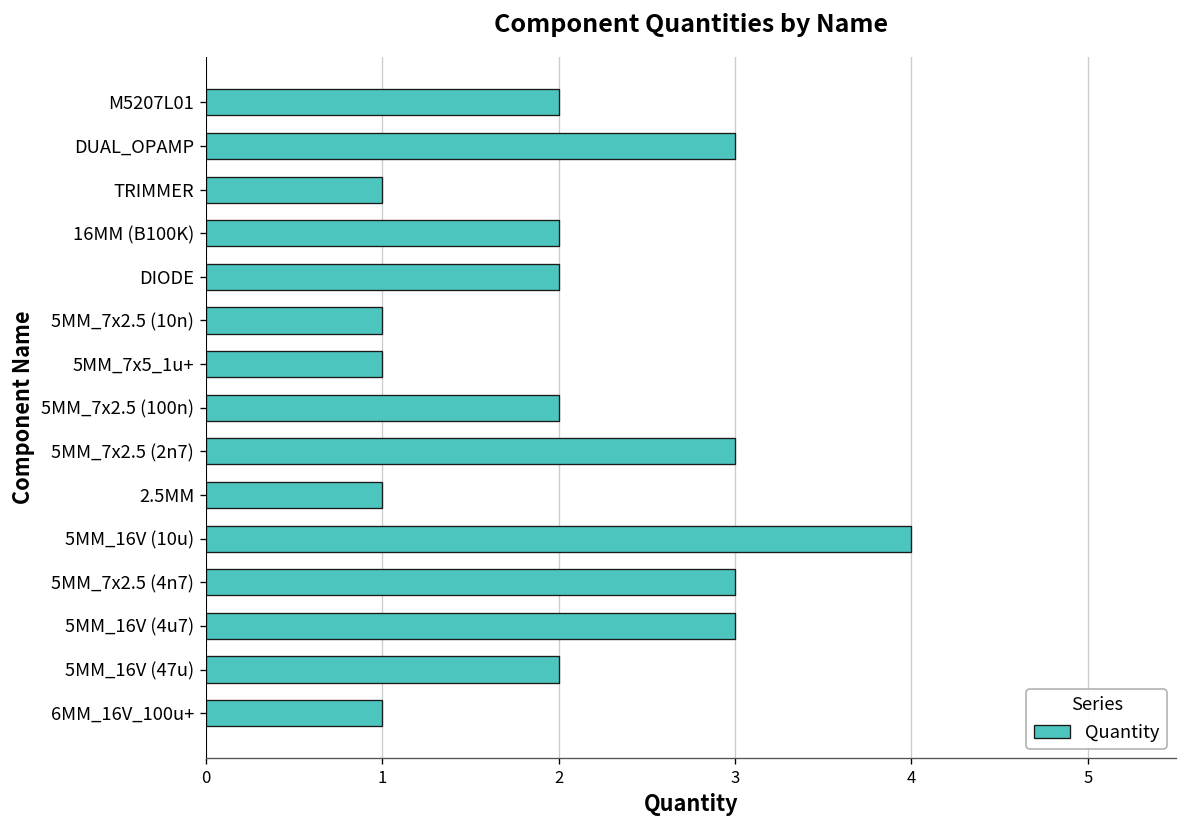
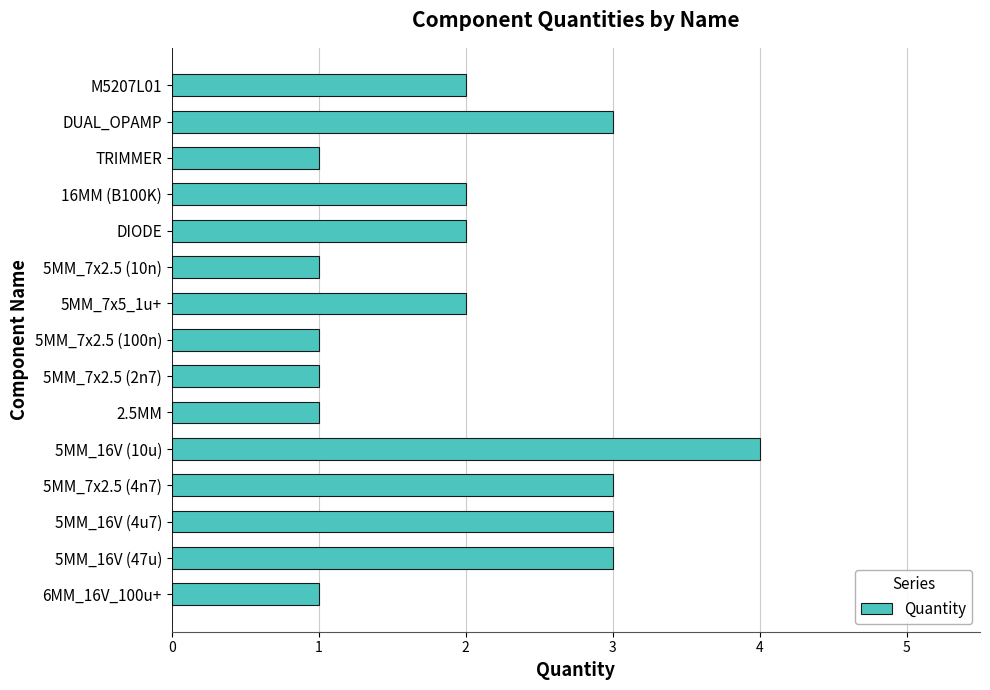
  {
    "M5207L01": 2,
    "DUAL_OPAMP": 3,
    "TRIMMER": 1,
    "16MM (B100K)": 2,
    "DIODE": 2,
    "5MM_7x2.5 (10n)": 1,
-   "5MM_7x5_1u+": 1,
-   "5MM_7x2.5 (100n)": 2,
-   "5MM_7x2.5 (2n7)": 3,
+   "5MM_7x5_1u+": 2,
+   "5MM_7x2.5 (100n)": 1,
+   "5MM_7x2.5 (2n7)": 1,
    "2.5MM": 1,
    "5MM_16V (10u)": 4,
    "5MM_7x2.5 (4n7)": 3,
    "5MM_16V (4u7)": 3,
-   "5MM_16V (47u)": 2,
+   "5MM_16V (47u)": 3,
    "6MM_16V_100u+": 1
  }
